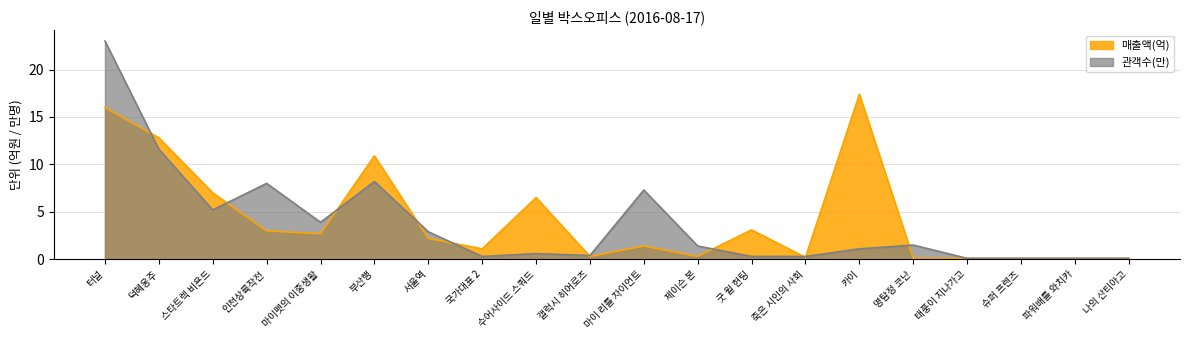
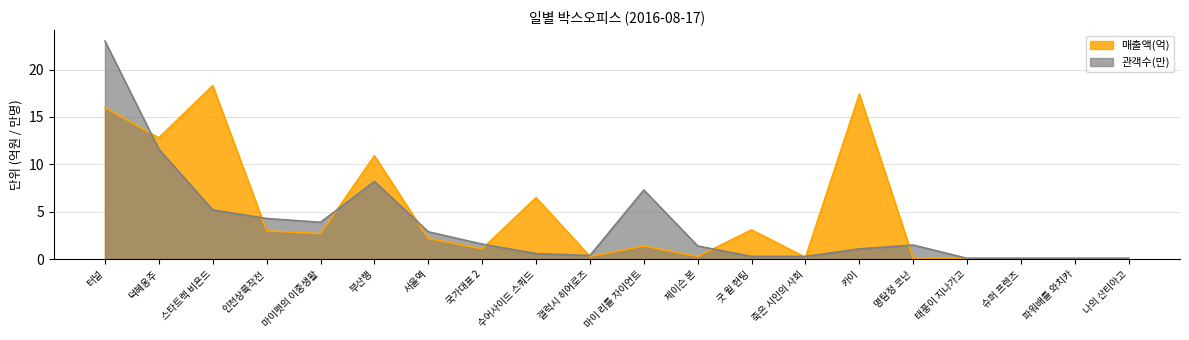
  {
    "매출액(억)": {
      "터널": 16,
      "덕혜옹주": 13,
-     "스타트렉 비욘드": 7,
+     "스타트렉 비욘드": 18,
      "인천상륙작전": 3,
      "마이펫의 이중생활": 3,
      "부산행": 11,
      "서울역": 2,
      "국가대표 2": 1,
      "수어사이드 스쿼드": 7,
      "마이 리틀 자이언트": 1,
      "제이슨 본": 0,
      "굿 윌 헌팅": 3,
      "카이": 17,
      "명탐정 코난": 0
    },
    "관객수(만)": {
      "터널": 23,
      "덕혜옹주": 12,
      "스타트렉 비욘드": 5,
-     "인천상륙작전": 8,
+     "인천상륙작전": 4,
      "마이펫의 이중생활": 4,
      "부산행": 8,
      "서울역": 3,
-     "국가대표 2": 0,
+     "국가대표 2": 2,
      "수어사이드 스쿼드": 1,
      "마이 리틀 자이언트": 7,
      "제이슨 본": 1,
      "굿 윌 헌팅": 0,
      "카이": 1,
      "명탐정 코난": 2
    }
  }
